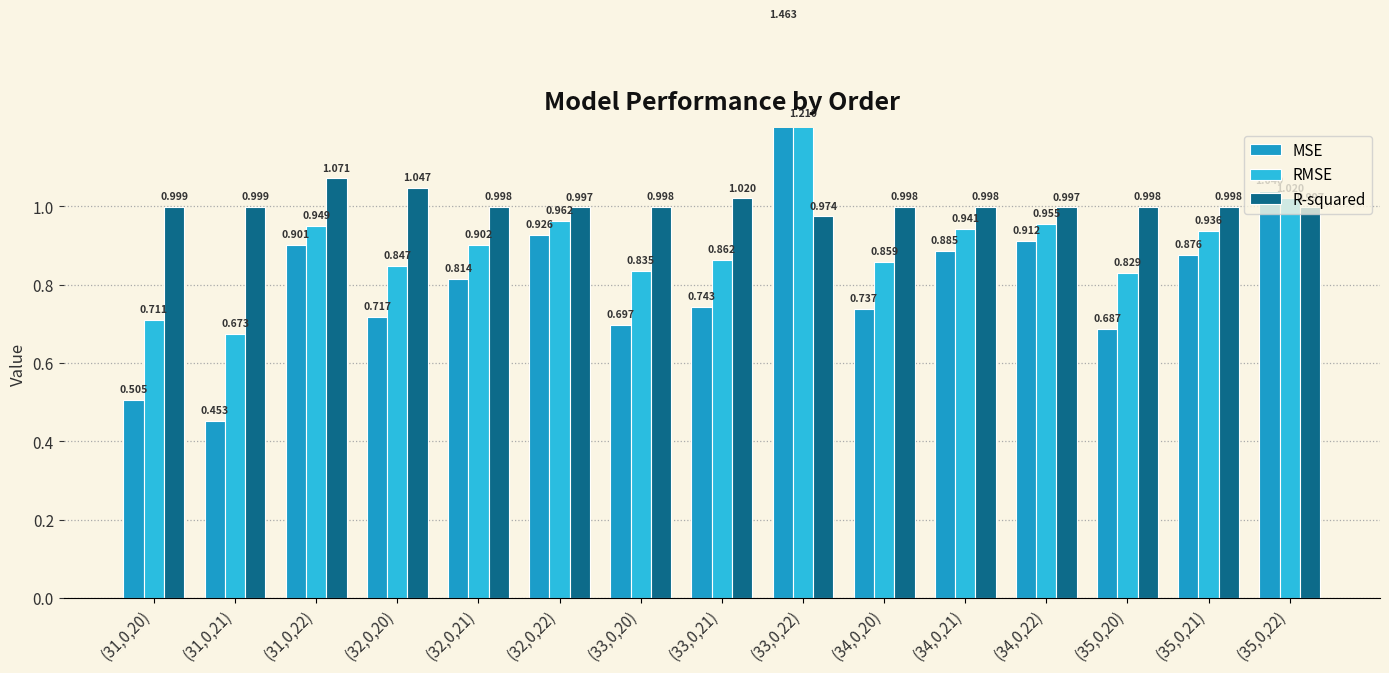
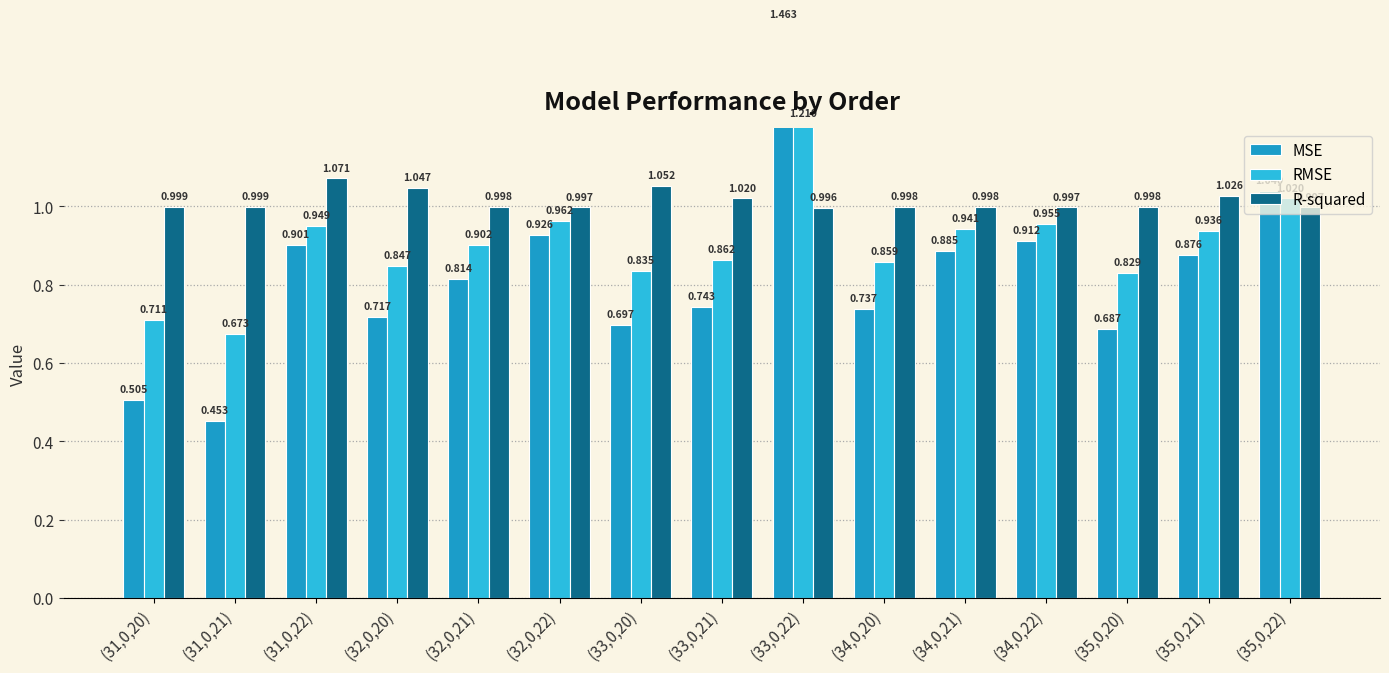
  {
    "R-squared": {
      "(31,0,20)": 0.999,
      "(31,0,21)": 0.999,
      "(31,0,22)": 1.071,
      "(32,0,20)": 1.047,
      "(32,0,21)": 0.998,
      "(32,0,22)": 0.997,
-     "(33,0,20)": 0.998,
+     "(33,0,20)": 1.052,
      "(33,0,21)": 1.020,
-     "(33,0,22)": 0.974,
+     "(33,0,22)": 0.996,
      "(34,0,20)": 0.998,
      "(34,0,21)": 0.998,
      "(34,0,22)": 0.997,
      "(35,0,20)": 0.998,
-     "(35,0,21)": 0.998
+     "(35,0,21)": 1.026
    }
  }
